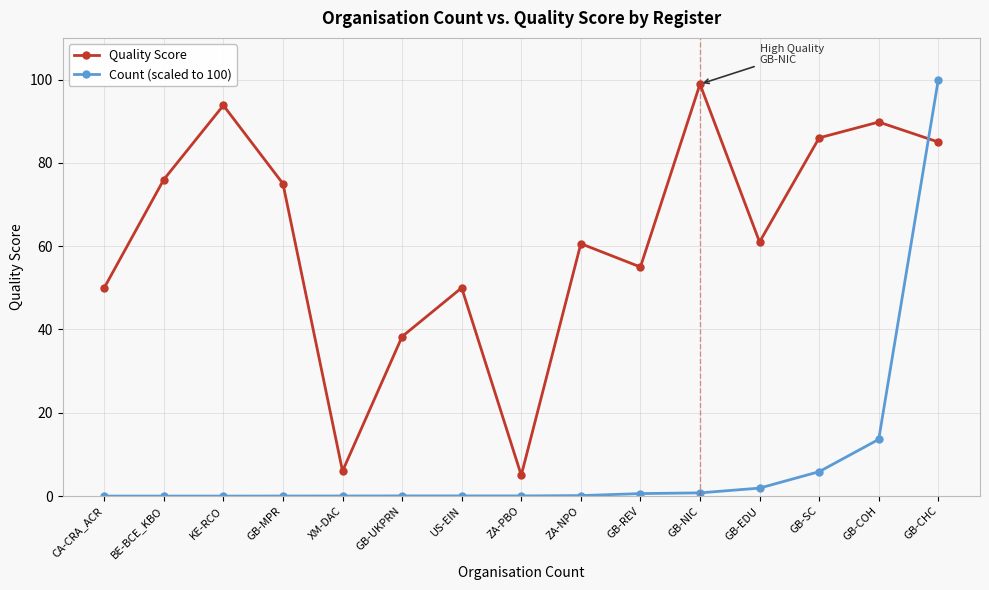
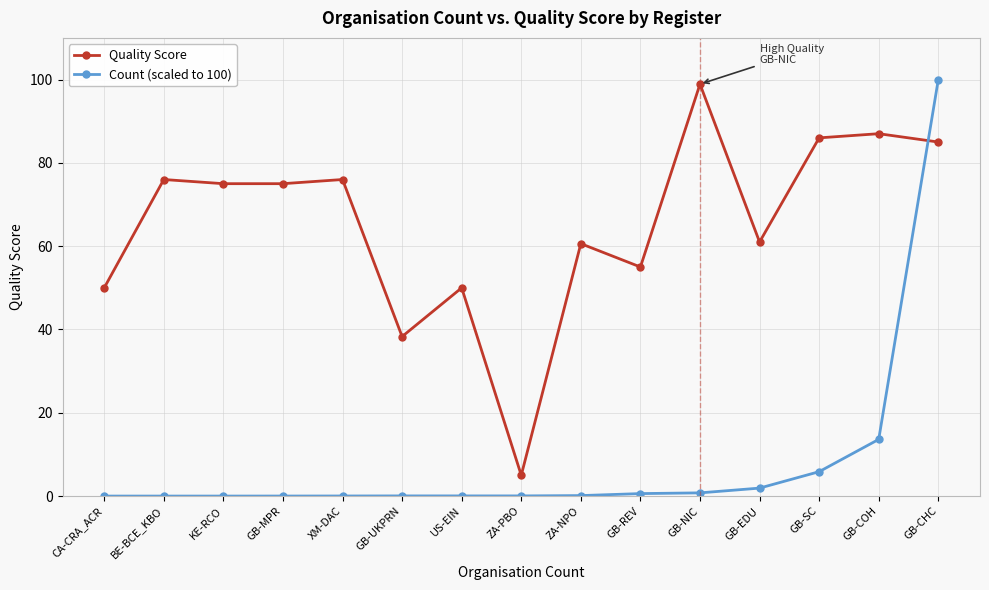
  {
    "Quality Score": {
      "CA-CRA_ACR": 50,
      "BE-BCE_KBO": 76,
-     "KE-RCO": 94,
+     "KE-RCO": 75,
      "GB-MPR": 75,
-     "XM-DAC": 6,
+     "XM-DAC": 76,
      "GB-UKPRN": 38,
      "US-EIN": 50,
      "ZA-PBO": 5,
      "ZA-NPO": 61,
      "GB-REV": 55,
      "GB-NIC": 99,
      "GB-EDU": 61,
      "GB-SC": 86,
-     "GB-COH": 90,
+     "GB-COH": 87,
      "GB-CHC": 85
    },
    "Count (scaled to 100)": {
      "CA-CRA_ACR": 0,
      "BE-BCE_KBO": 0,
      "KE-RCO": 0,
      "GB-MPR": 0,
      "XM-DAC": 0,
      "GB-UKPRN": 0,
      "US-EIN": 0,
      "ZA-PBO": 0,
      "ZA-NPO": 0,
      "GB-REV": 1,
      "GB-NIC": 1,
      "GB-EDU": 2,
      "GB-SC": 6,
      "GB-COH": 14,
      "GB-CHC": 100
    }
  }
